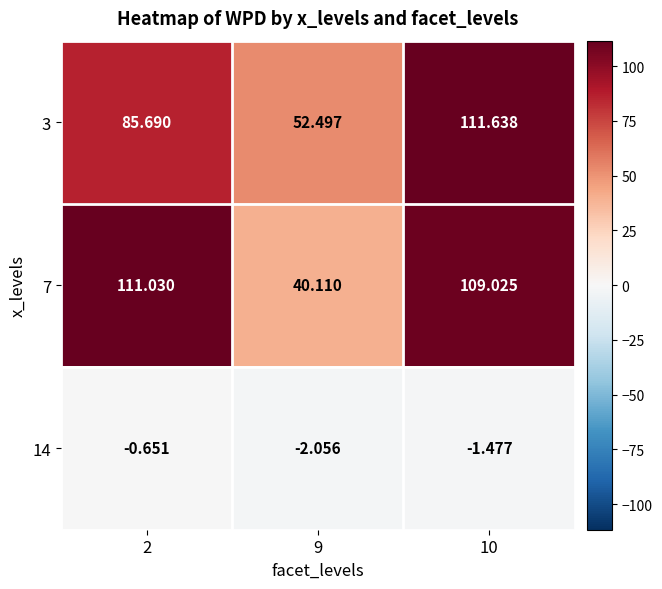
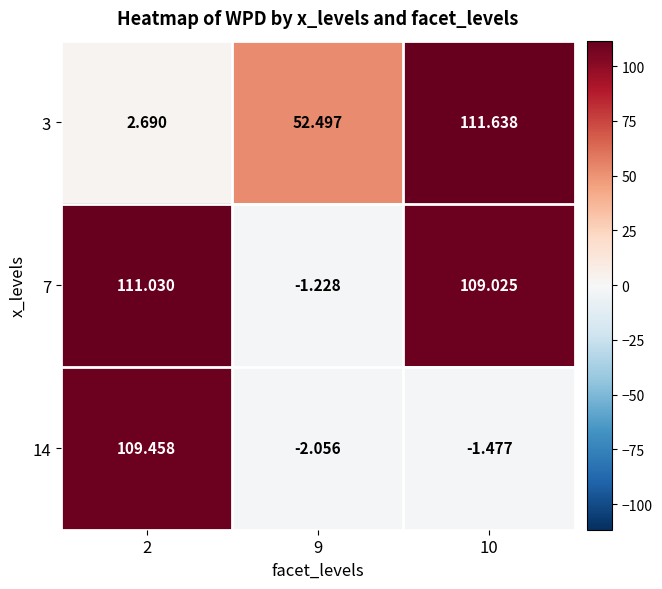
  {
    "3": {
-     "2": 85.690,
+     "2": 2.690,
      "9": 52.497,
      "10": 111.638
    },
    "7": {
      "2": 111.030,
-     "9": 40.110,
+     "9": -1.228,
      "10": 109.025
    },
    "14": {
-     "2": -0.651,
+     "2": 109.458,
      "9": -2.056,
      "10": -1.477
    }
  }
